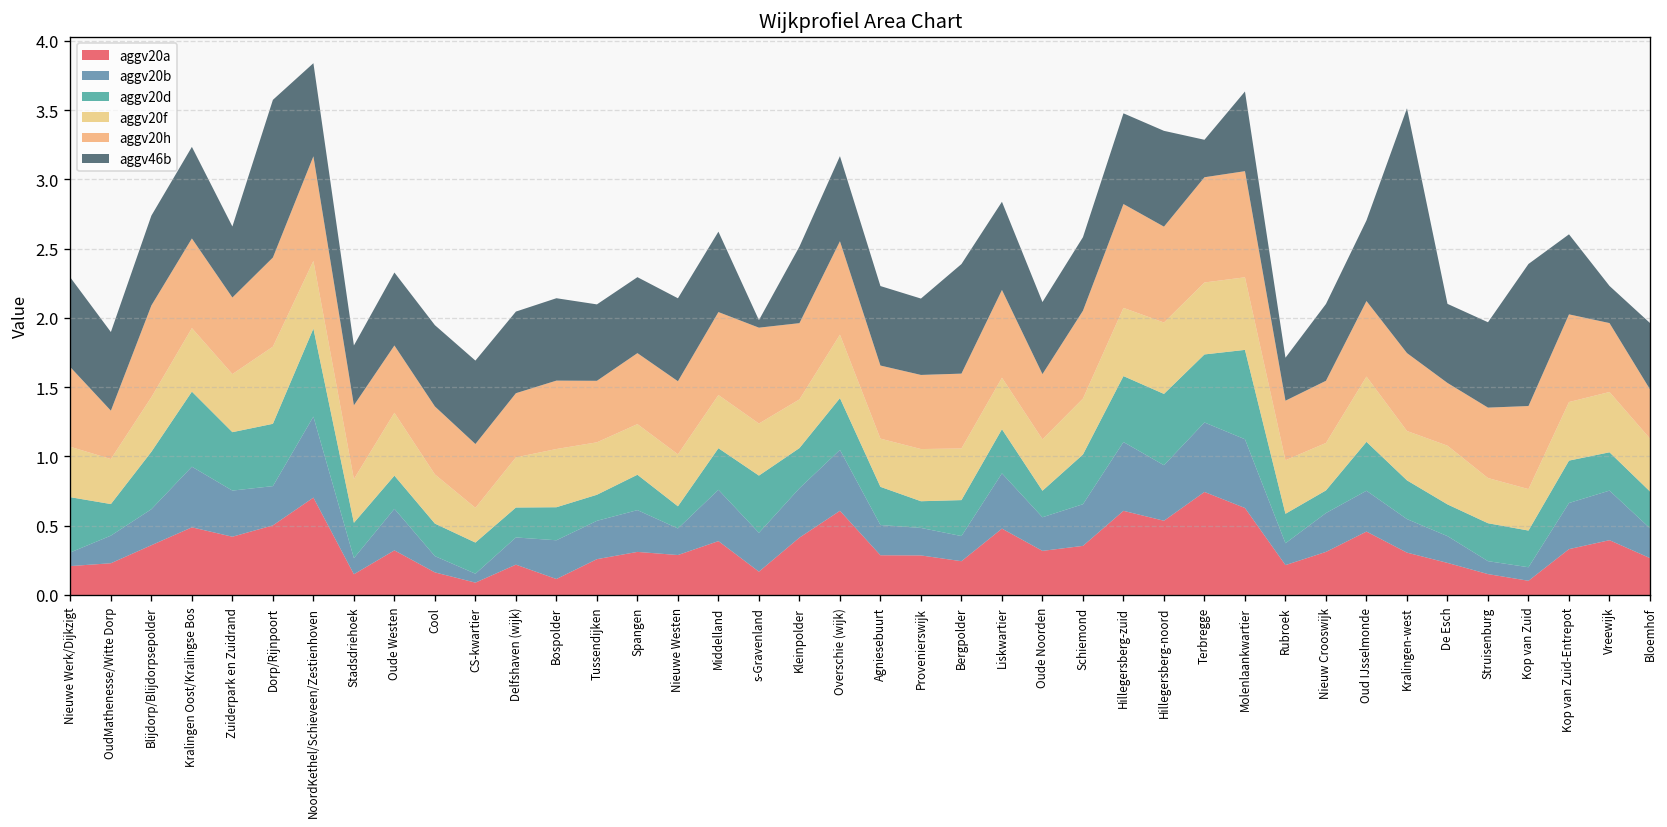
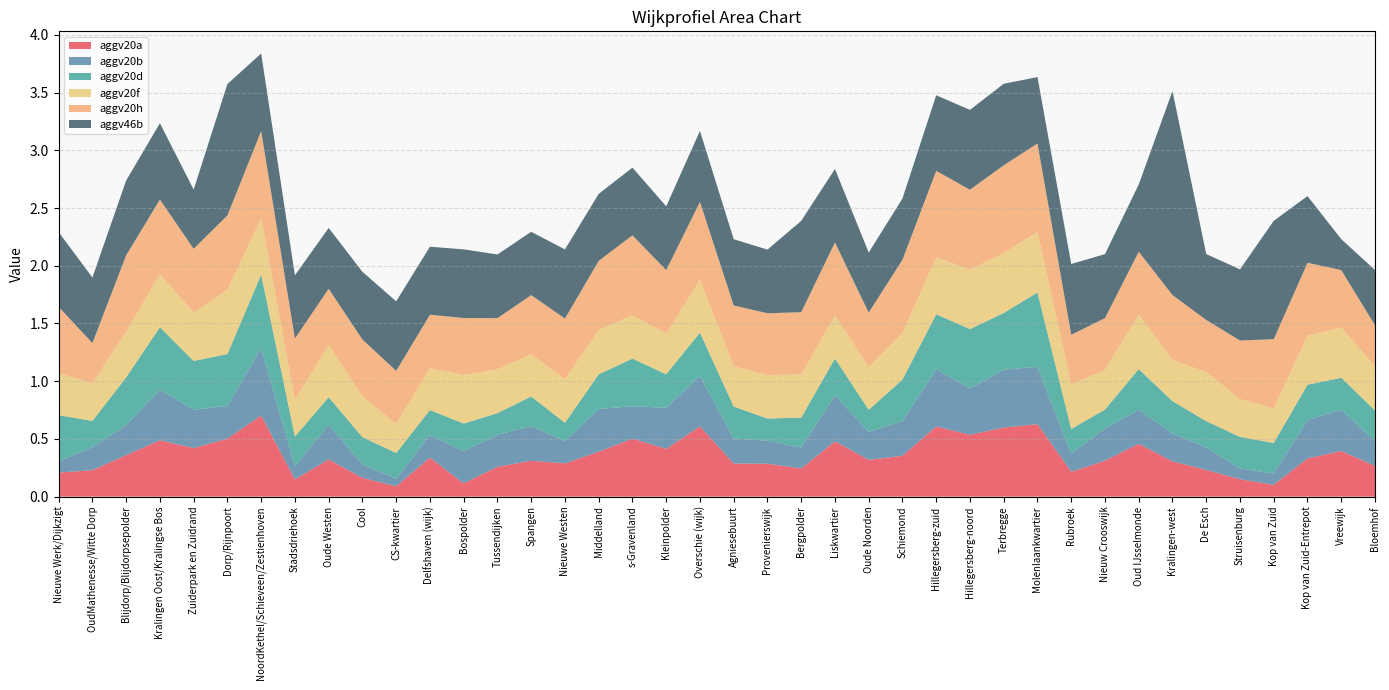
  {
    "aggv20a": {
      "Nieuwe Werk/Dijkzigt": 0.21,
      "OudMathenesse/Witte Dorp": 0.23,
      "Blijdorp/Blijdorpsepolder": 0.36,
      "Kralingen Oost/Kralingse Bos": 0.49,
      "Zuiderpark en Zuidrand": 0.42,
      "Dorp/Rijnpoort": 0.50,
      "NoordKethel/Schieveen/Zestienhoven": 0.70,
      "Stadsdriehoek": 0.15,
      "Oude Westen": 0.32,
      "Cool": 0.16,
      "CS-kwartier": 0.09,
-     "Delfshaven (wijk)": 0.22,
+     "Delfshaven (wijk)": 0.34,
      "Bospolder": 0.12,
      "Tussendijken": 0.26,
      "Spangen": 0.31,
      "Nieuwe Westen": 0.29,
      "Middelland": 0.39,
-     "s-Gravenland": 0.17,
+     "s-Gravenland": 0.50,
      "Kleinpolder": 0.41,
      "Overschie (wijk)": 0.61,
      "Agniesebuurt": 0.29,
      "Provenierswijk": 0.29,
      "Bergpolder": 0.24,
      "Liskwartier": 0.48,
      "Oude Noorden": 0.32,
      "Schiemond": 0.35,
      "Hillegersberg-zuid": 0.61,
      "Hillegersberg-noord": 0.54,
-     "Terbregge": 0.74,
+     "Terbregge": 0.60,
      "Molenlaankwartier": 0.63,
      "Rubroek": 0.22,
      "Nieuw Crooswijk": 0.31,
      "Oud IJsselmonde": 0.46,
      "Kralingen-west": 0.31,
      "De Esch": 0.23,
      "Struisenburg": 0.15,
      "Kop van Zuid": 0.10,
      "Kop van Zuid-Entrepot": 0.33,
      "Vreewijk": 0.40,
      "Bloemhof": 0.27
    },
    "aggv46b": {
      "Nieuwe Werk/Dijkzigt": 0.65,
      "OudMathenesse/Witte Dorp": 0.57,
      "Blijdorp/Blijdorpsepolder": 0.65,
      "Kralingen Oost/Kralingse Bos": 0.66,
      "Zuiderpark en Zuidrand": 0.51,
      "Dorp/Rijnpoort": 1.14,
      "NoordKethel/Schieveen/Zestienhoven": 0.67,
-     "Stadsdriehoek": 0.43,
+     "Stadsdriehoek": 0.55,
      "Oude Westen": 0.53,
      "Cool": 0.59,
      "CS-kwartier": 0.60,
      "Delfshaven (wijk)": 0.59,
      "Bospolder": 0.59,
      "Tussendijken": 0.55,
      "Spangen": 0.55,
      "Nieuwe Westen": 0.60,
      "Middelland": 0.58,
-     "s-Gravenland": 0.05,
+     "s-Gravenland": 0.59,
      "Kleinpolder": 0.55,
      "Overschie (wijk)": 0.61,
      "Agniesebuurt": 0.57,
      "Provenierswijk": 0.55,
      "Bergpolder": 0.79,
      "Liskwartier": 0.64,
      "Oude Noorden": 0.52,
      "Schiemond": 0.53,
      "Hillegersberg-zuid": 0.65,
      "Hillegersberg-noord": 0.69,
-     "Terbregge": 0.27,
+     "Terbregge": 0.71,
      "Molenlaankwartier": 0.58,
-     "Rubroek": 0.31,
+     "Rubroek": 0.61,
      "Nieuw Crooswijk": 0.55,
      "Oud IJsselmonde": 0.58,
      "Kralingen-west": 1.77,
      "De Esch": 0.57,
      "Struisenburg": 0.62,
      "Kop van Zuid": 1.03,
      "Kop van Zuid-Entrepot": 0.58,
      "Vreewijk": 0.27,
      "Bloemhof": 0.48
    }
  }
